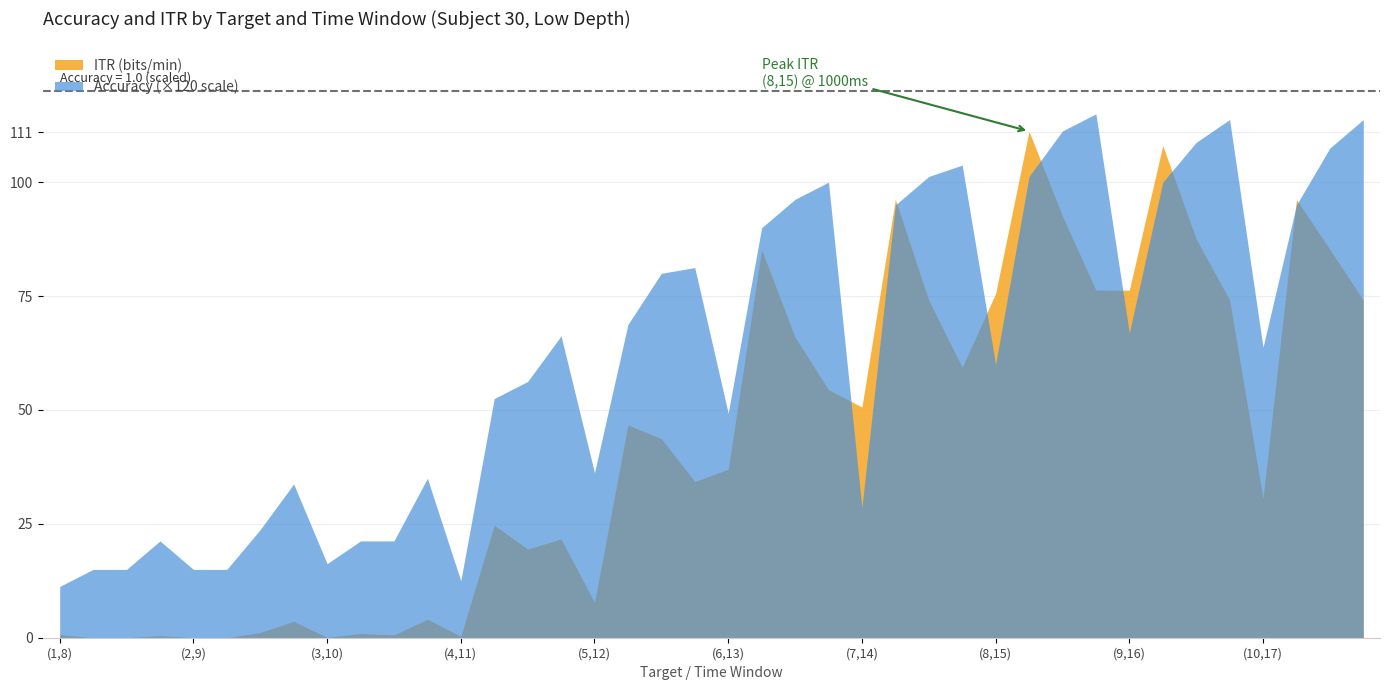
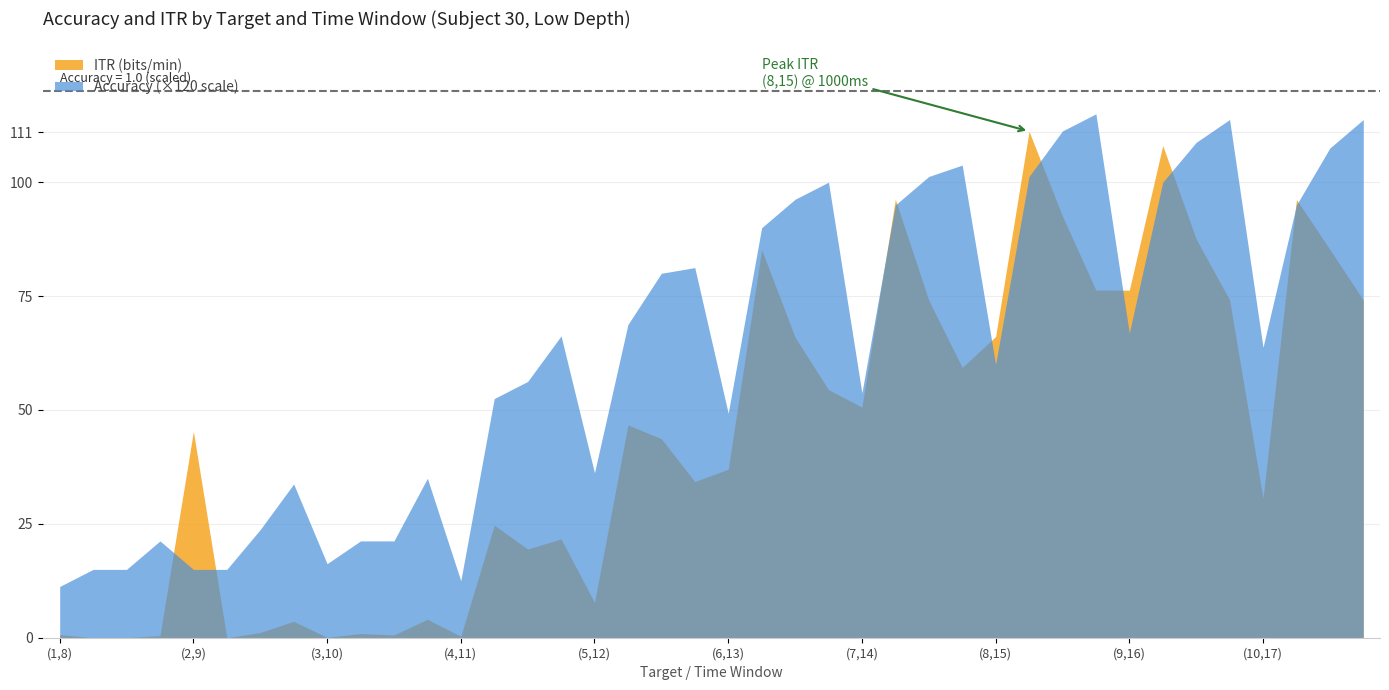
  {
    "ITR (bits/min)": {
      "(1,8)": 1,
-     "(2,9)": 0,
+     "(2,9)": 45,
      "(5,12)": 8,
      "(6,13)": 37,
      "(7,14)": 51,
-     "(8,15)": 76,
+     "(8,15)": 66,
      "(9,16)": 76,
      "(10,17)": 31
    },
    "Accuracy (×120 scale)": {
      "(1,8)": 11,
      "(2,9)": 15,
      "(3,10)": 16,
      "(4,11)": 12,
      "(5,12)": 36,
      "(6,13)": 49,
-     "(7,14)": 29,
+     "(7,14)": 54,
      "(8,15)": 60,
      "(9,16)": 67,
      "(10,17)": 64
    }
  }
